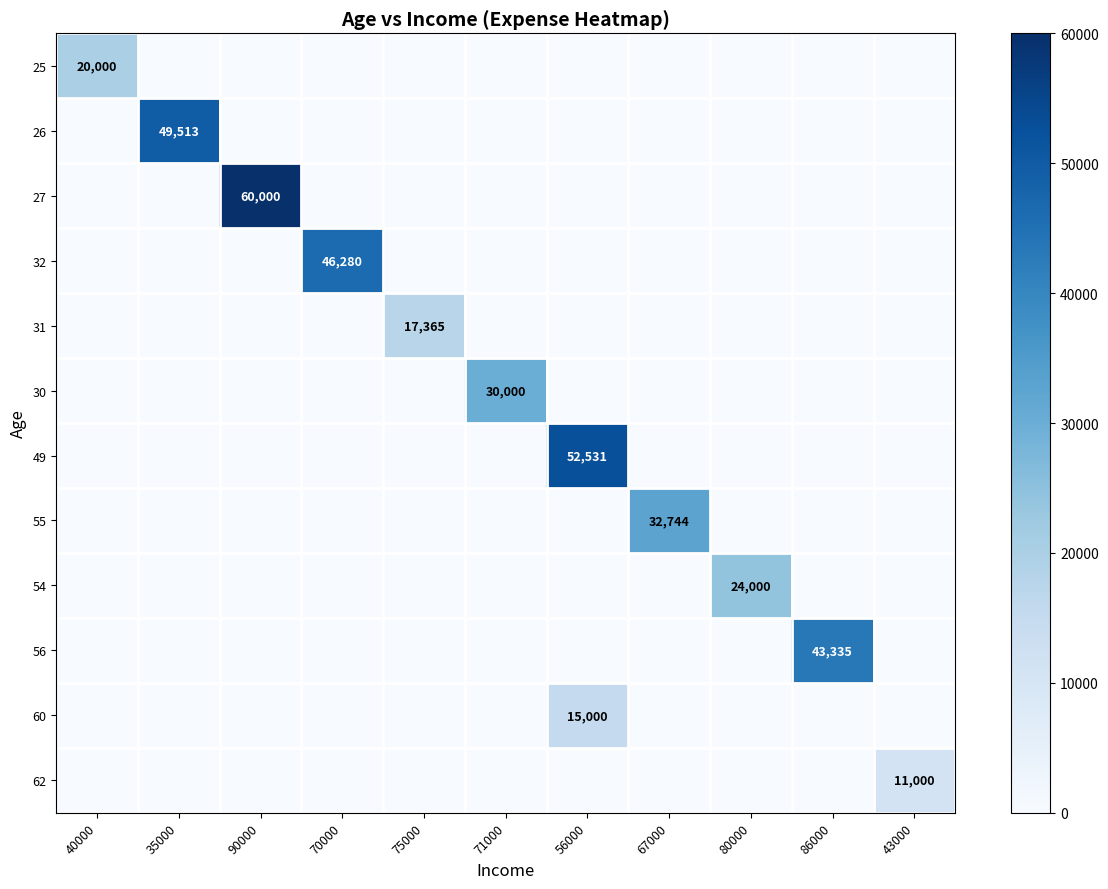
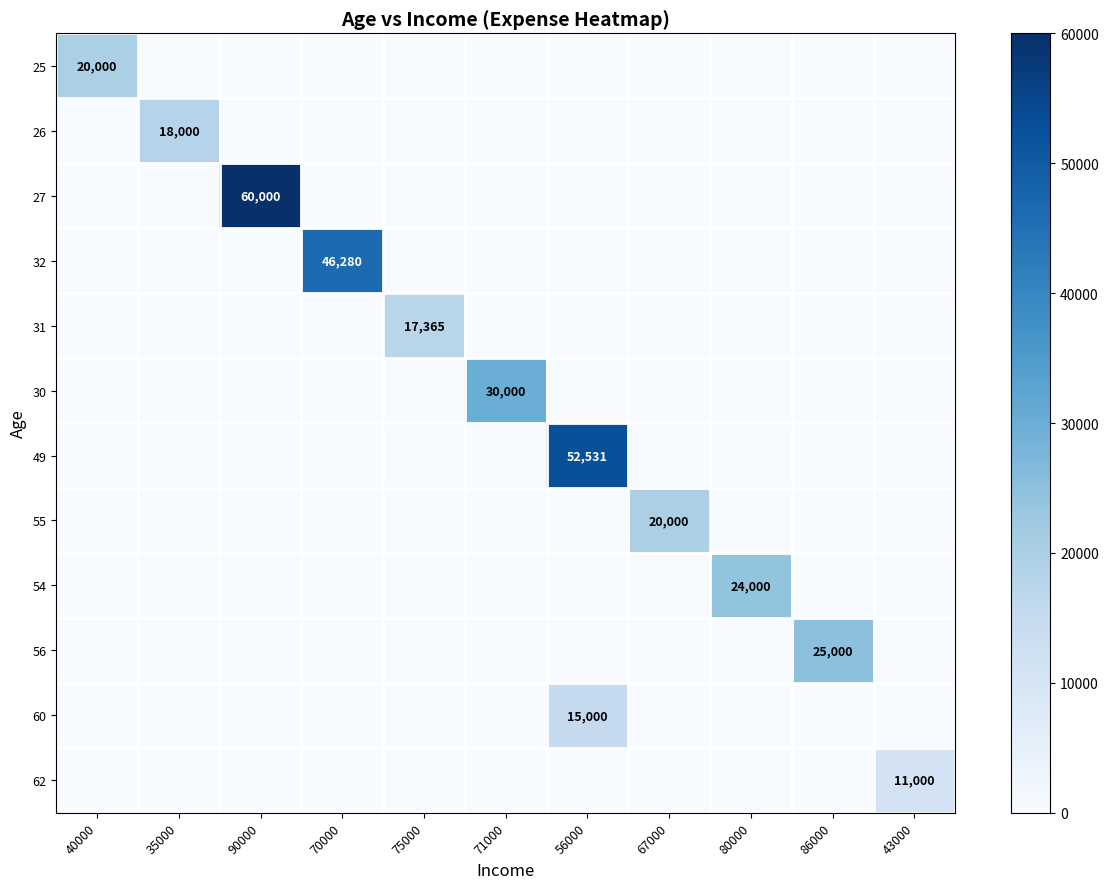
  {
    "25": {
      "40000": "20,000"
    },
    "26": {
-     "35000": "49,513"
+     "35000": "18,000"
    },
    "27": {
      "90000": "60,000"
    },
    "32": {
      "70000": "46,280"
    },
    "31": {
      "75000": "17,365"
    },
    "30": {
      "71000": "30,000"
    },
    "49": {
      "56000": "52,531"
    },
    "55": {
-     "67000": "32,744"
+     "67000": "20,000"
    },
    "54": {
      "80000": "24,000"
    },
    "56": {
-     "86000": "43,335"
+     "86000": "25,000"
    },
    "60": {
      "56000": "15,000"
    },
    "62": {
      "43000": "11,000"
    }
  }
